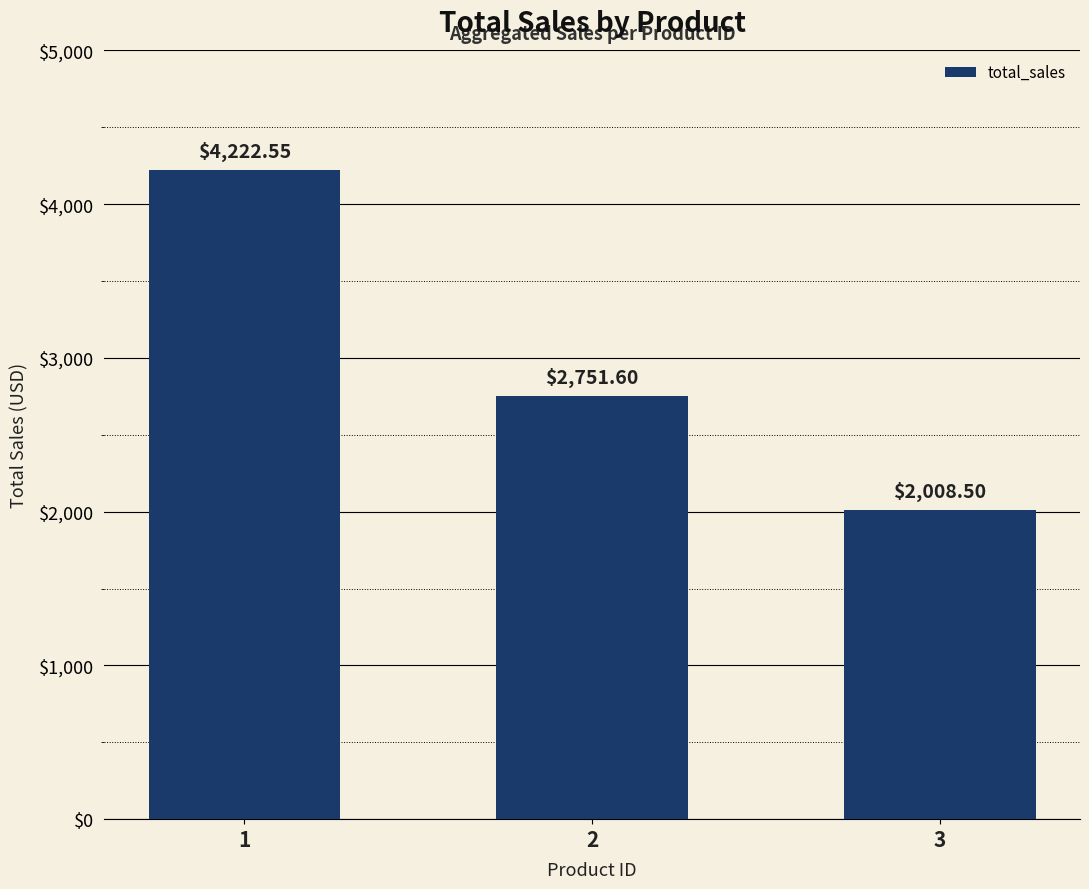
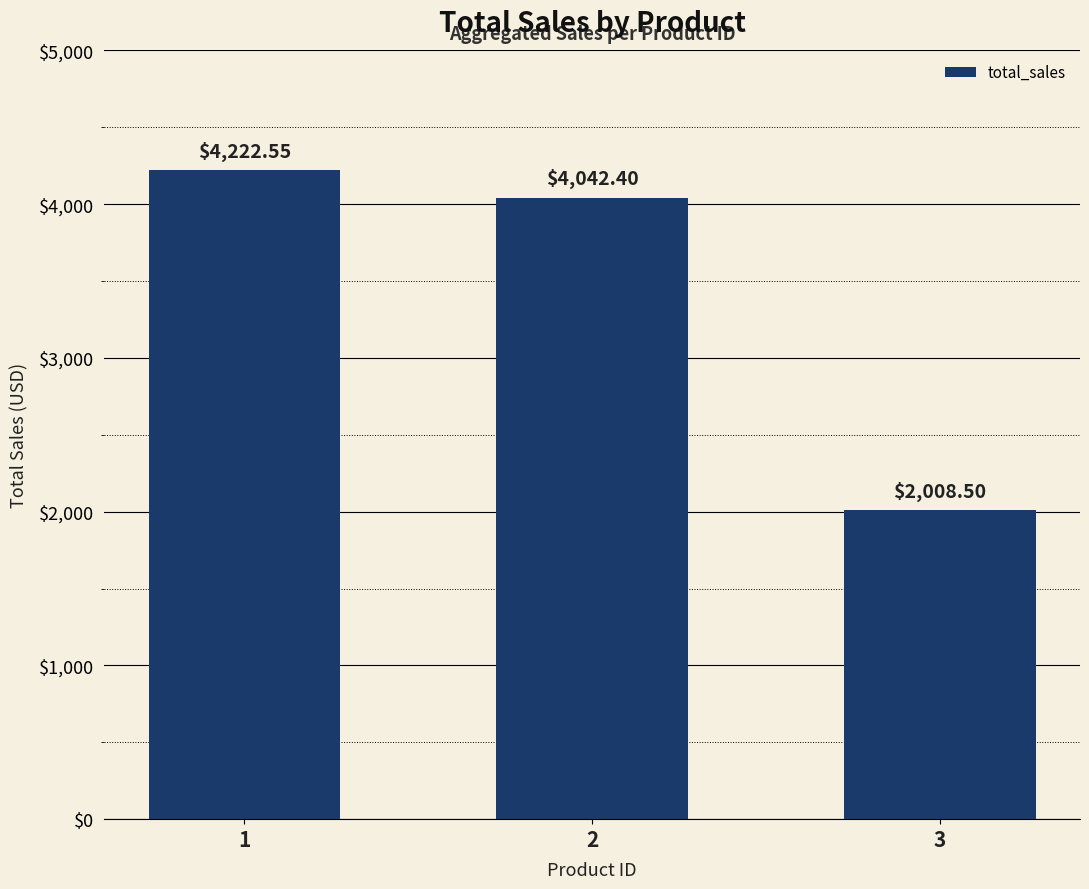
  {
    "1": "$4,222.55",
-   "2": "$2,751.60",
+   "2": "$4,042.40",
    "3": "$2,008.50"
  }
